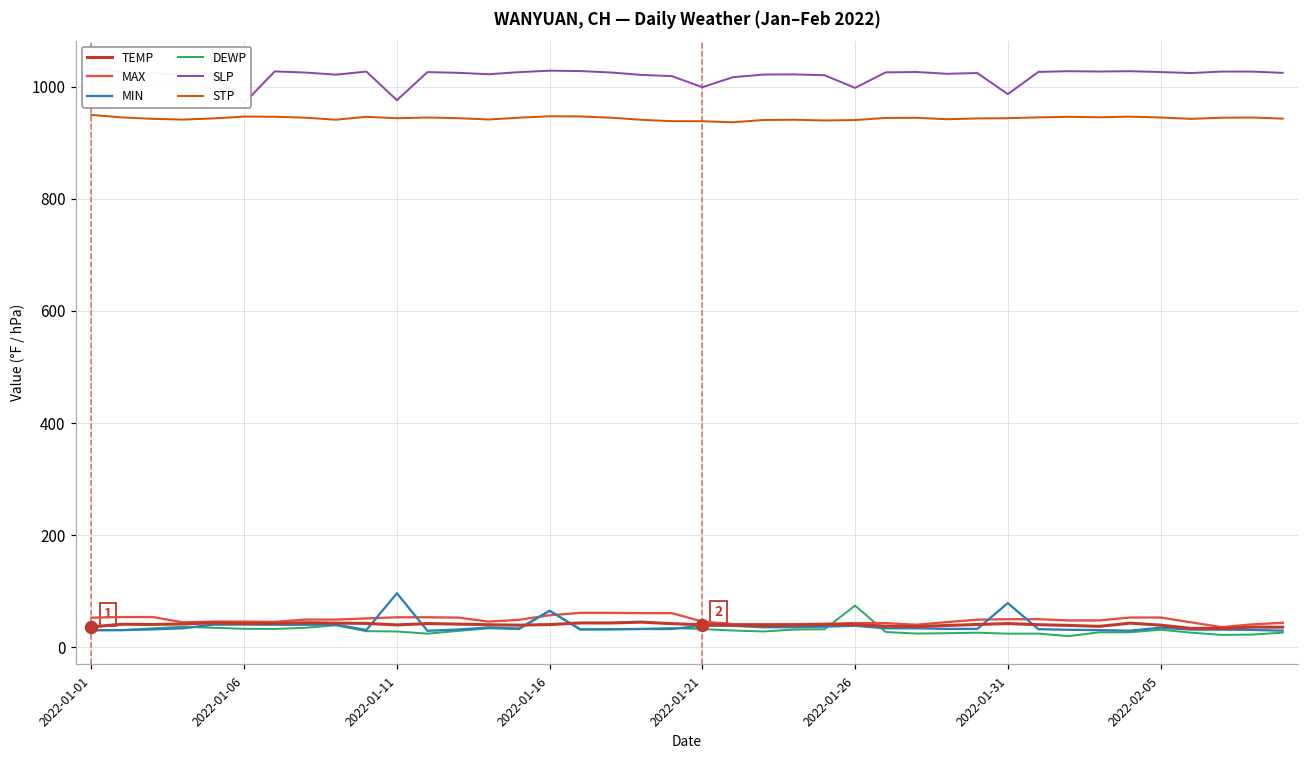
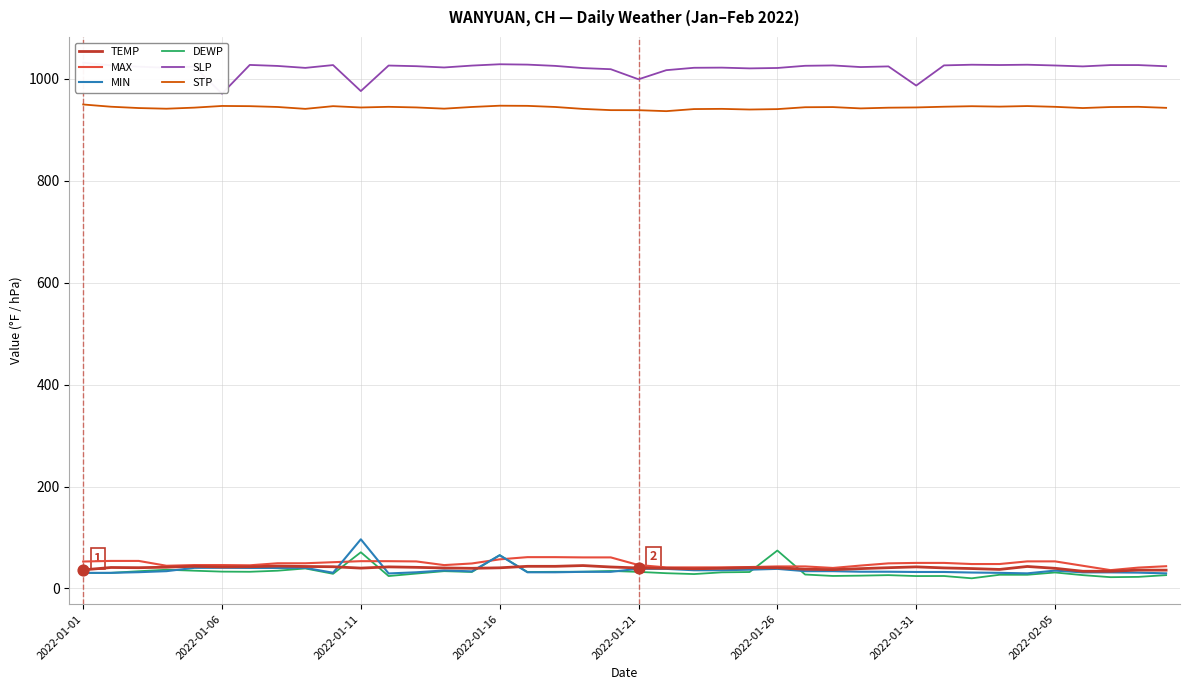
  {
    "MIN": {
      "2022-01-11": 100,
-     "2022-01-31": 80
+     "2022-01-31": 30
    },
    "DEWP": {
      "2022-01-06": 30,
-     "2022-01-11": 30,
+     "2022-01-11": 70,
      "2022-01-21": 30,
      "2022-01-26": 70,
      "2022-01-31": 20
    },
    "SLP": {
      "2022-01-06": 970,
      "2022-01-11": 980,
      "2022-01-16": 1030,
      "2022-01-21": 1000,
-     "2022-01-26": 1000,
+     "2022-01-26": 1020,
      "2022-01-31": 990,
      "2022-02-05": 1030
    }
  }
